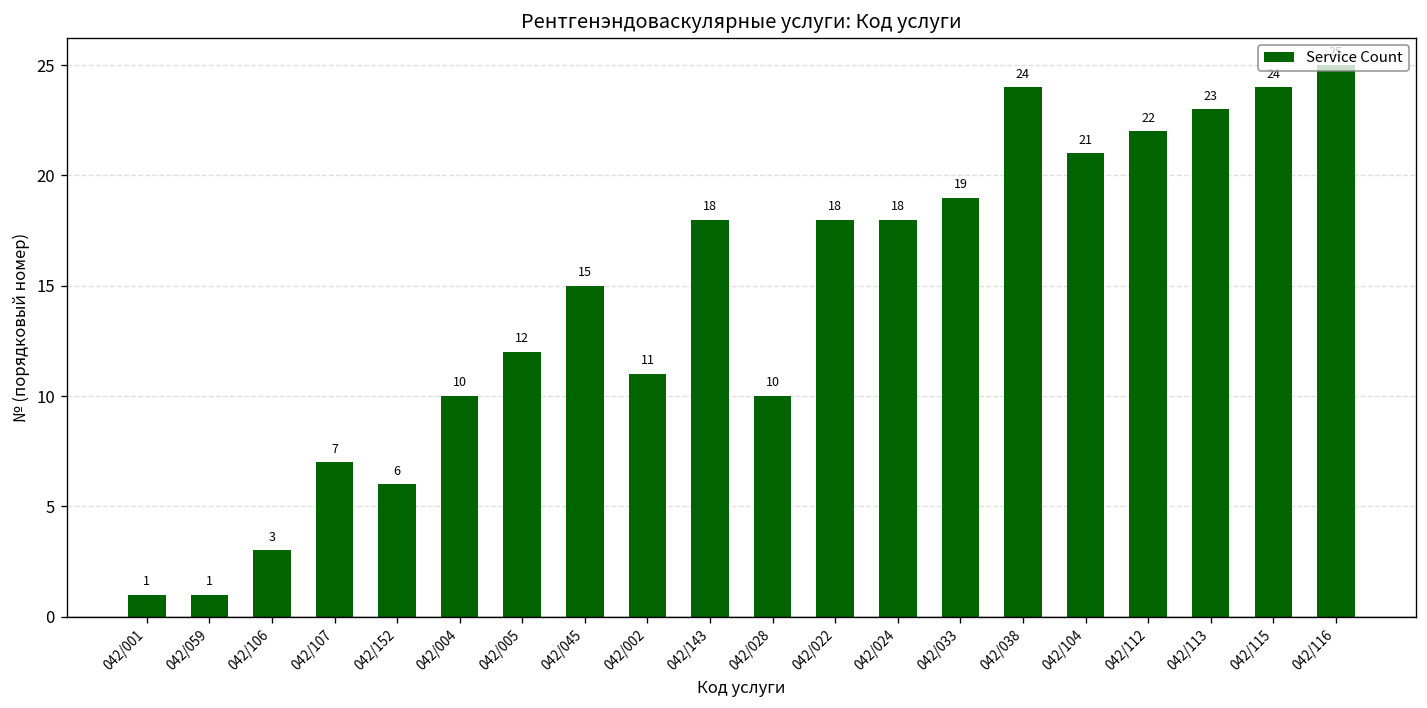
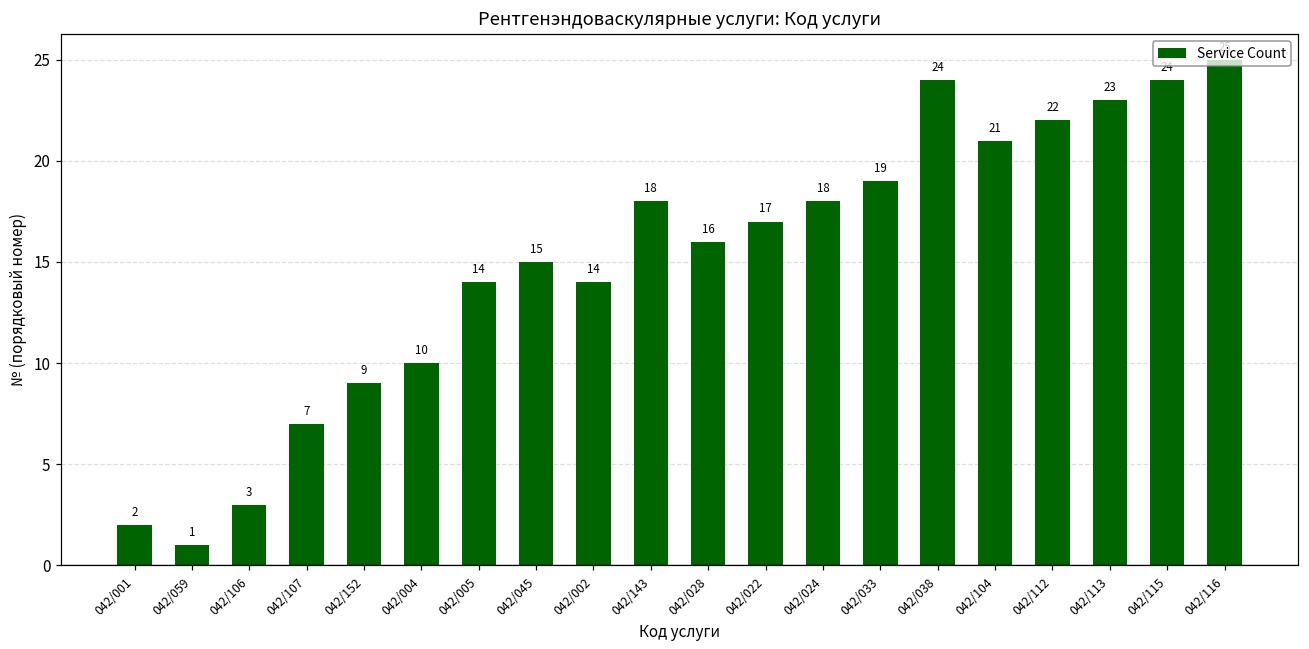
  {
-   "042/001": 1,
+   "042/001": 2,
    "042/059": 1,
    "042/106": 3,
    "042/107": 7,
-   "042/152": 6,
+   "042/152": 9,
    "042/004": 10,
-   "042/005": 12,
+   "042/005": 14,
    "042/045": 15,
-   "042/002": 11,
+   "042/002": 14,
    "042/143": 18,
-   "042/028": 10,
-   "042/022": 18,
+   "042/028": 16,
+   "042/022": 17,
    "042/024": 18,
    "042/033": 19,
    "042/038": 24,
    "042/104": 21,
    "042/112": 22,
    "042/113": 23
  }
